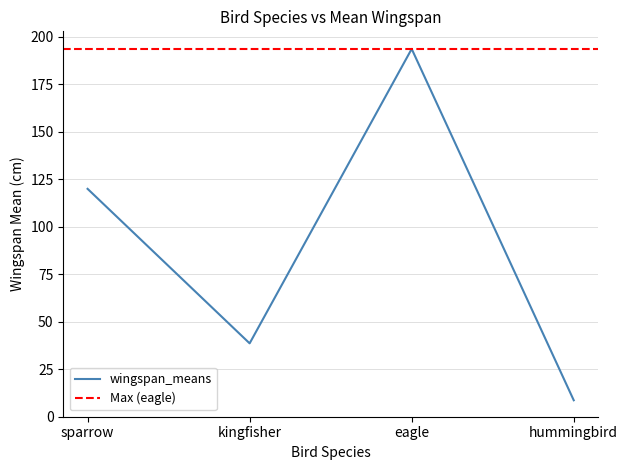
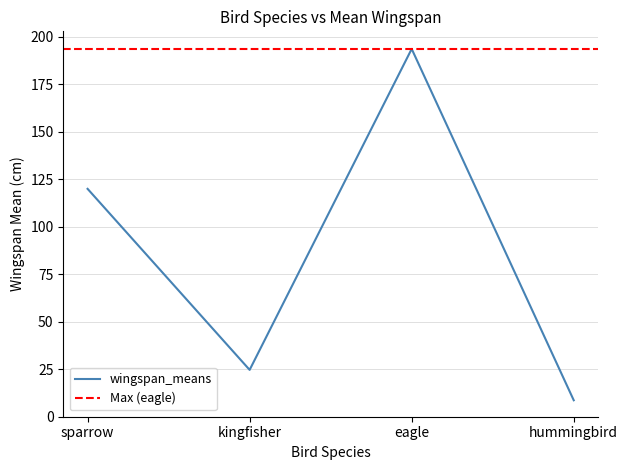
  {
    "sparrow": 120,
-   "kingfisher": 39,
+   "kingfisher": 25,
    "eagle": 194,
    "hummingbird": 9
  }
